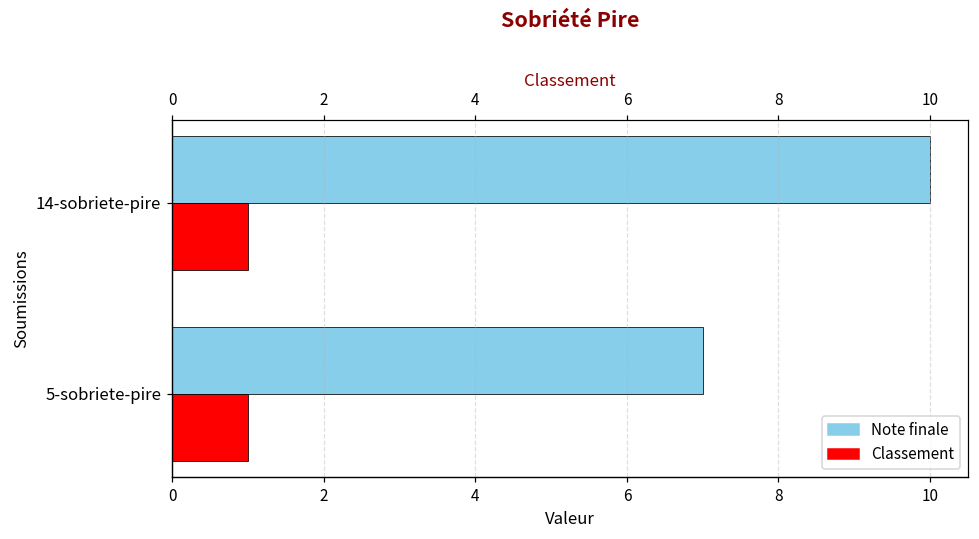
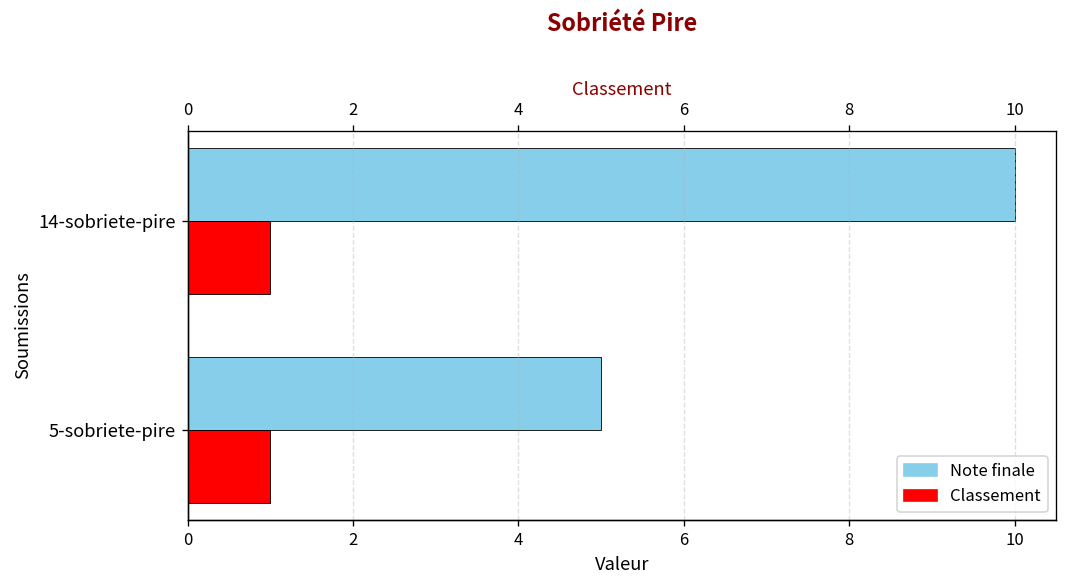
  {
    "Note finale": {
      "14-sobriete-pire": 10,
-     "5-sobriete-pire": 7
+     "5-sobriete-pire": 5
    },
    "Classement": {
      "14-sobriete-pire": 1,
      "5-sobriete-pire": 1
    }
  }
